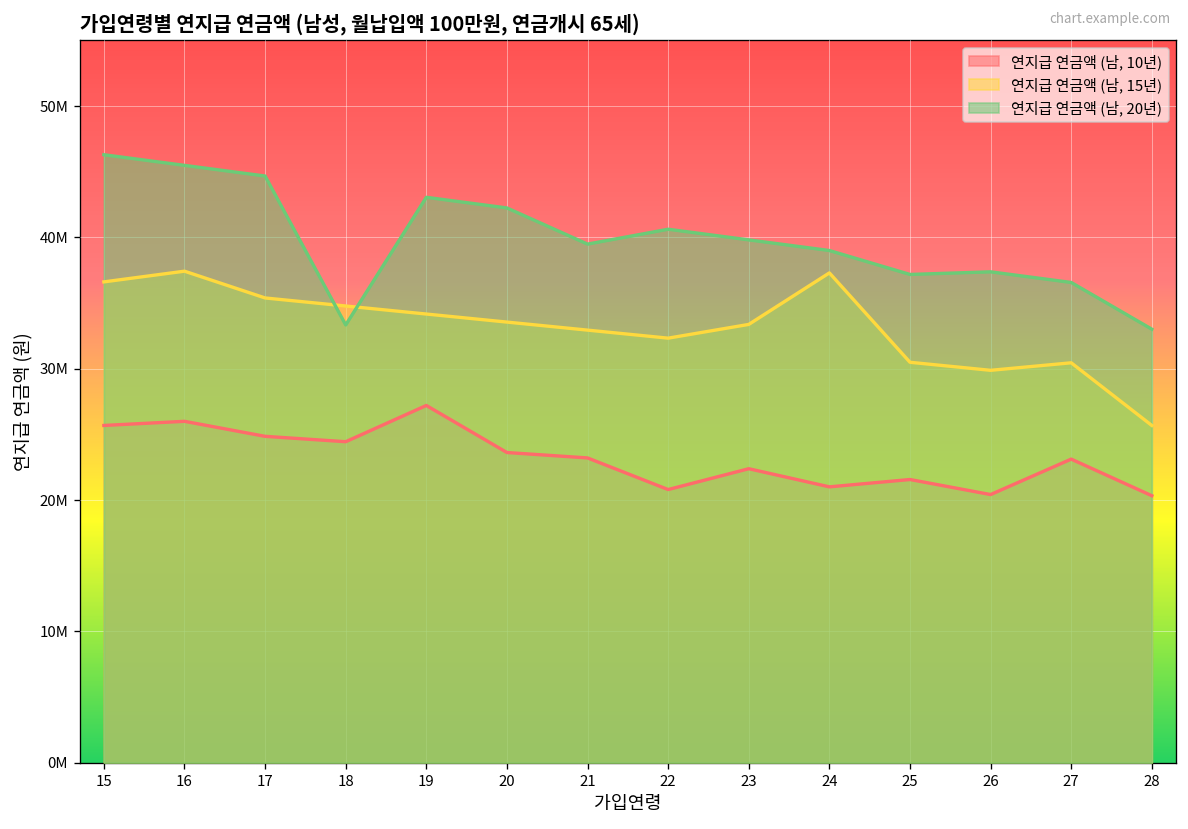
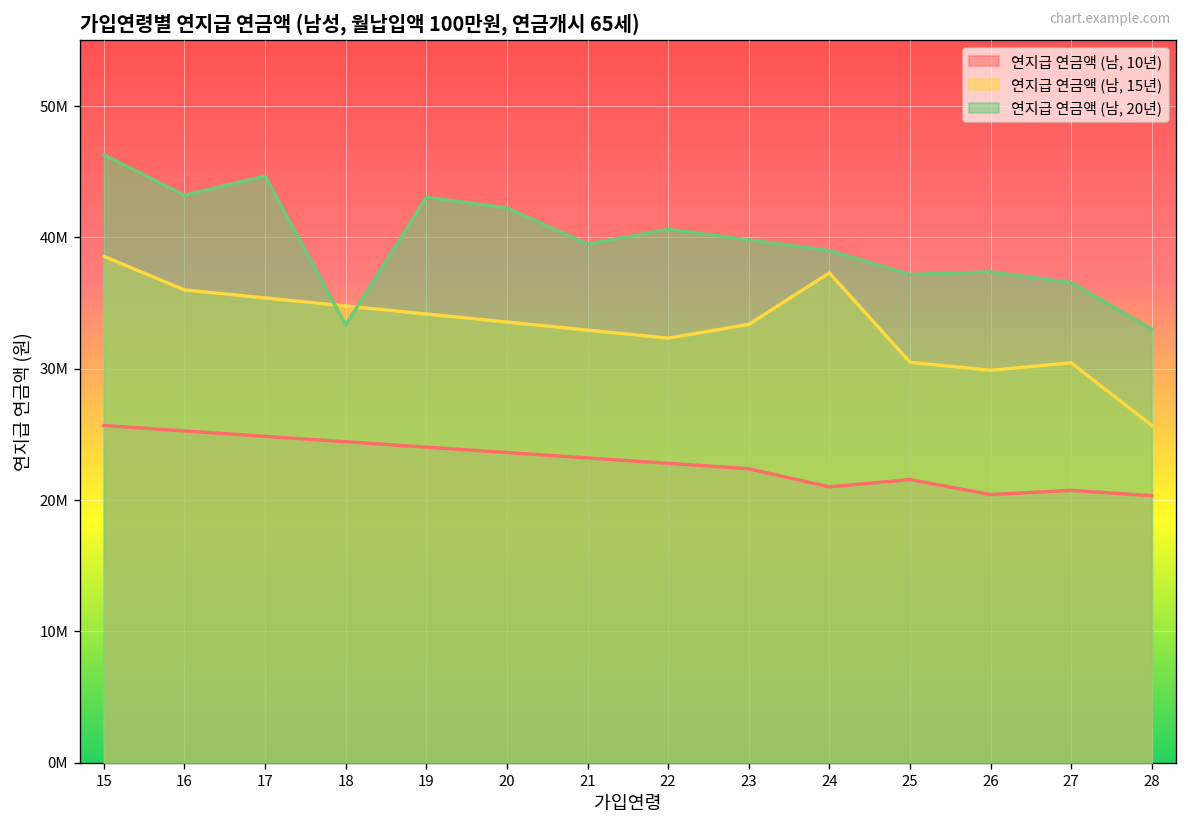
  {
    "연지급 연금액 (남, 10년)": {
      "15": 25700000,
-     "16": 26000000,
+     "16": 25300000,
      "17": 24800000,
      "18": 24400000,
-     "19": 27200000,
+     "19": 24000000,
      "20": 23600000,
      "21": 23200000,
-     "22": 20800000,
+     "22": 22800000,
      "23": 22400000,
      "24": 21000000,
      "25": 21600000,
      "26": 20400000,
-     "27": 23100000,
+     "27": 20700000,
      "28": 20300000
    },
    "연지급 연금액 (남, 15년)": {
-     "15": 36600000,
-     "16": 37400000,
+     "15": 38500000,
+     "16": 36000000,
      "17": 35400000,
      "18": 34800000,
      "19": 34200000,
      "20": 33500000,
      "21": 32900000,
      "22": 32300000,
      "23": 33400000,
      "24": 37300000,
      "25": 30500000,
      "26": 29900000,
      "27": 30400000,
      "28": 25700000
    },
    "연지급 연금액 (남, 20년)": {
      "15": 46300000,
-     "16": 45500000,
+     "16": 43200000,
      "17": 44700000,
      "18": 33300000,
      "19": 43000000,
      "20": 42200000,
      "21": 39500000,
      "22": 40600000,
      "23": 39800000,
      "24": 39000000,
      "25": 37200000,
      "26": 37400000,
      "27": 36600000,
      "28": 33000000
    }
  }
